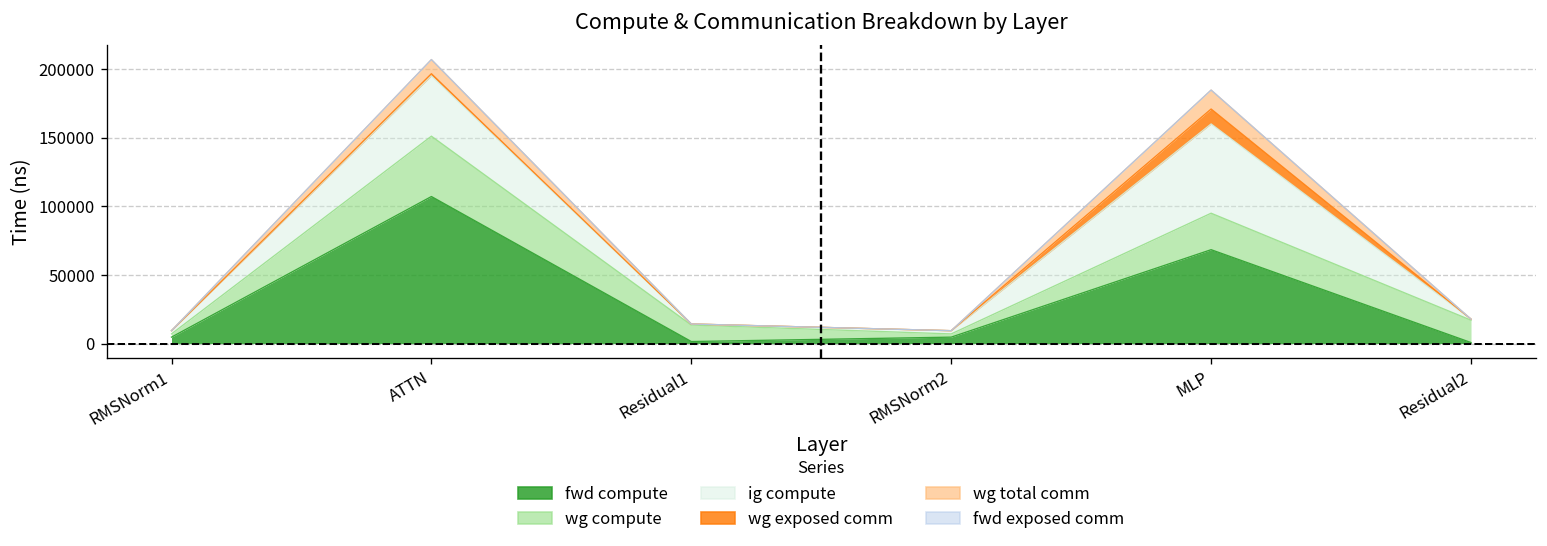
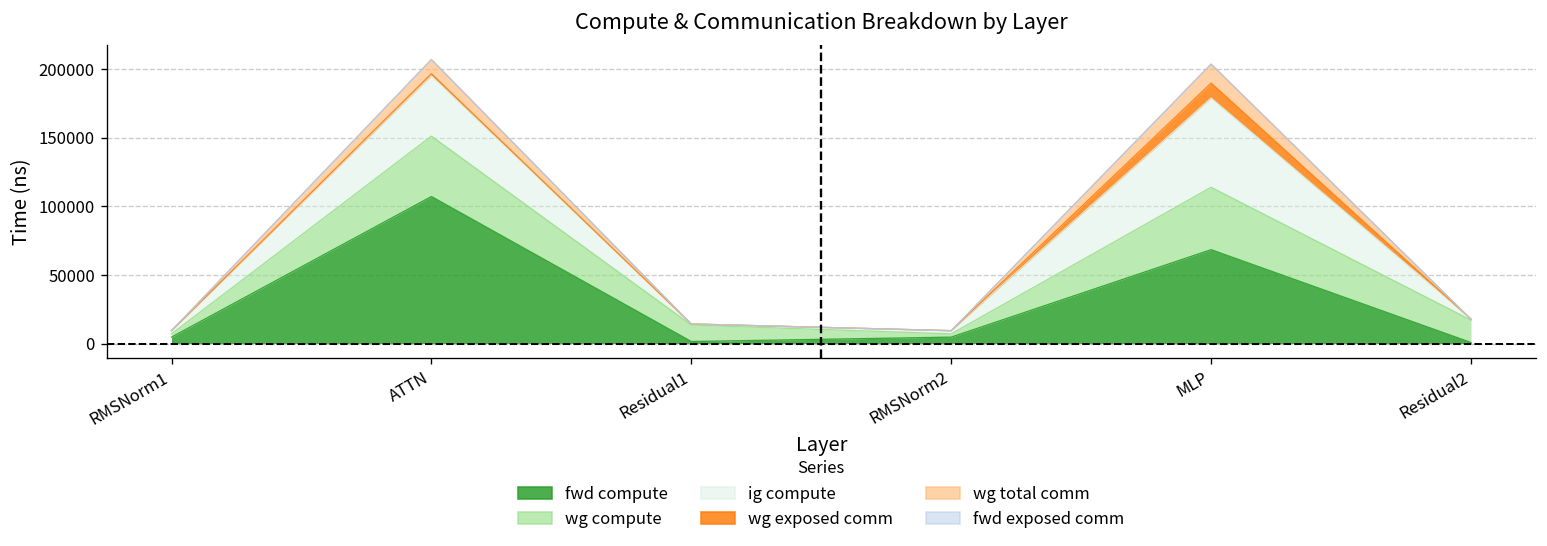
  {
    "fwd compute": {
      "RMSNorm1": 5000,
      "ATTN": 107000,
      "Residual1": 1000,
      "RMSNorm2": 5000,
      "MLP": 68000,
      "Residual2": 1000
    },
    "wg compute": {
      "RMSNorm1": 2000,
      "ATTN": 44000,
      "RMSNorm2": 2000,
-     "MLP": 27000
+     "MLP": 45000
    },
    "wg exposed comm": {
      "MLP": 11000
    }
  }
